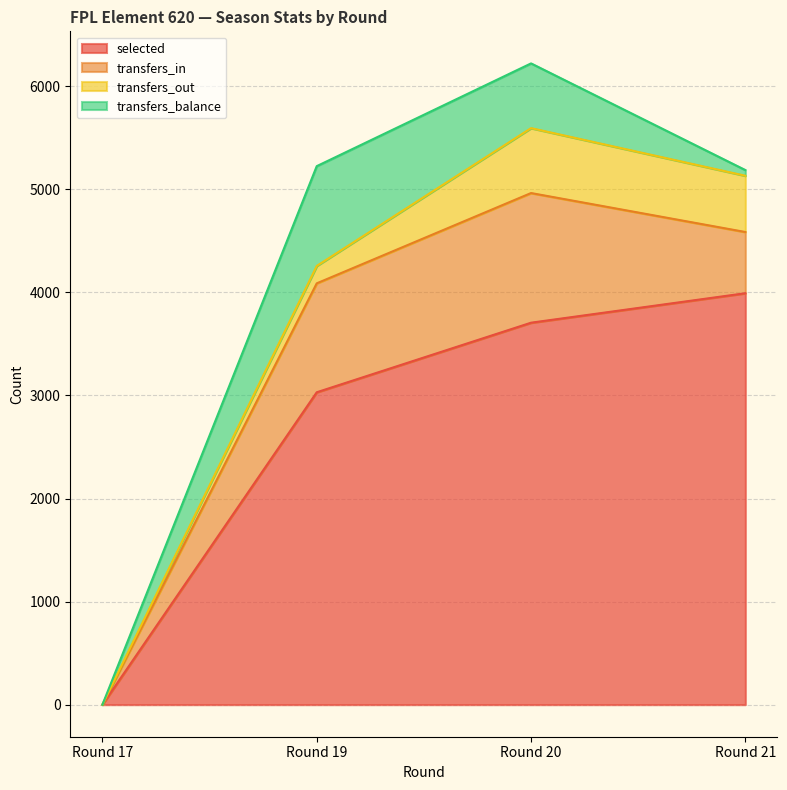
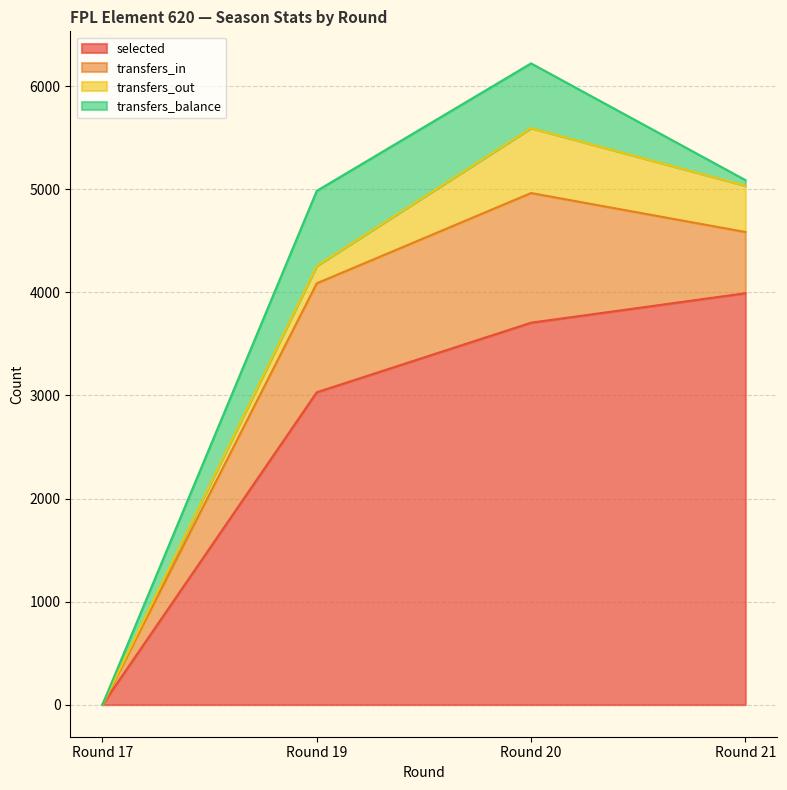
  {
    "transfers_out": {
      "Round 19": 170,
      "Round 20": 630,
-     "Round 21": 550
+     "Round 21": 450
    },
    "transfers_balance": {
-     "Round 19": 970,
+     "Round 19": 730,
      "Round 20": 630,
      "Round 21": 60
    }
  }
